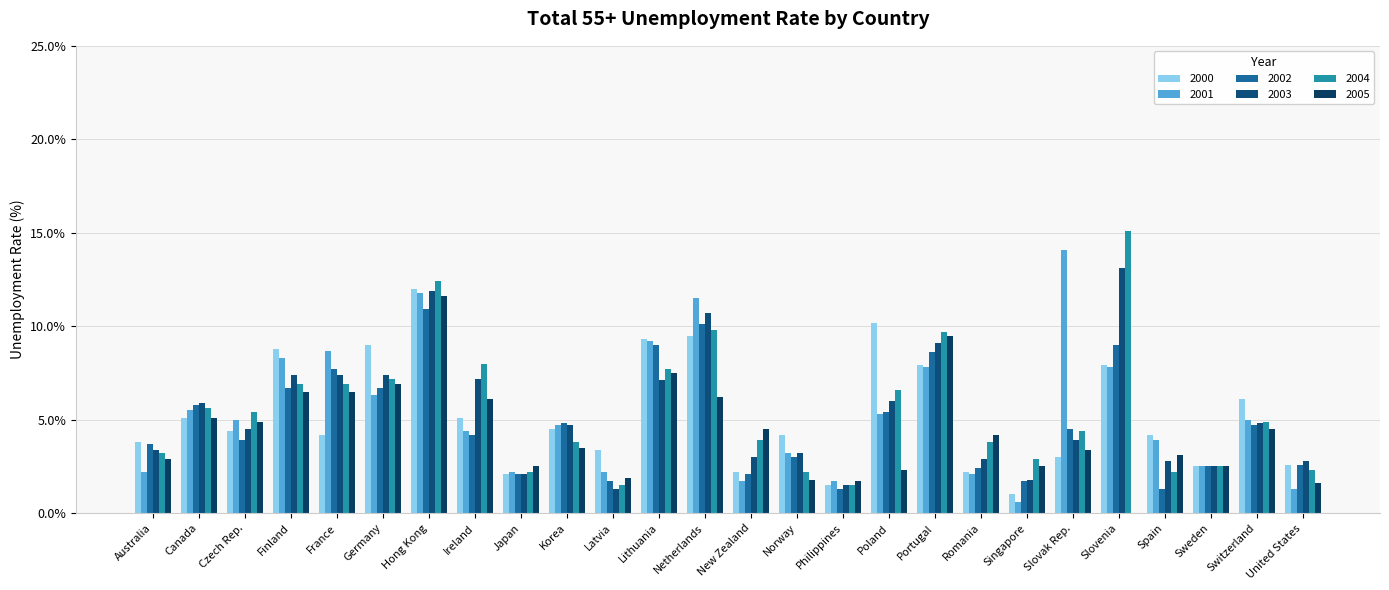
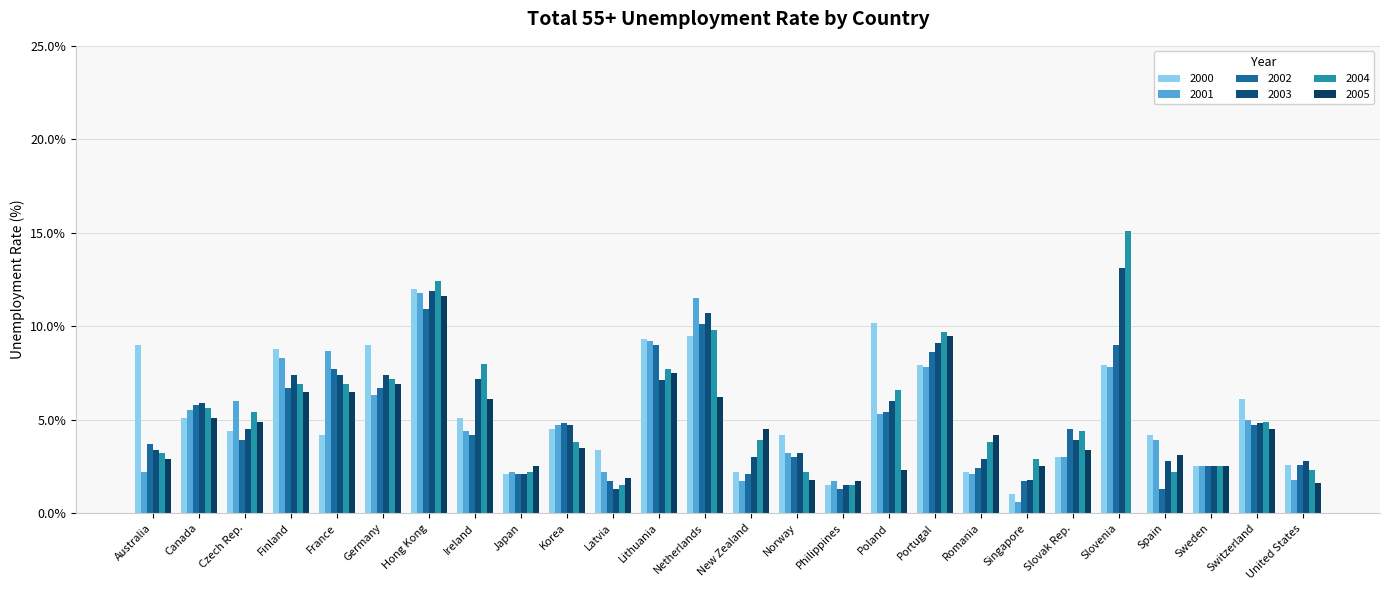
  {
    "2000": {
-     "Australia": "3.8%",
+     "Australia": "9.0%",
      "Canada": "5.1%",
      "Czech Rep.": "4.4%",
      "Finland": "8.8%",
      "France": "4.2%",
      "Germany": "9.0%",
      "Hong Kong": "12.0%",
      "Ireland": "5.1%",
      "Japan": "2.1%",
      "Korea": "4.5%",
      "Latvia": "3.4%",
      "Lithuania": "9.3%",
      "Netherlands": "9.5%",
      "New Zealand": "2.2%",
      "Norway": "4.2%",
      "Philippines": "1.5%",
      "Poland": "10.2%",
      "Portugal": "7.9%",
      "Romania": "2.2%",
      "Singapore": "1.0%",
      "Slovak Rep.": "3.0%",
      "Slovenia": "7.9%",
      "Spain": "4.2%",
      "Sweden": "2.5%",
      "Switzerland": "6.1%",
      "United States": "2.6%"
    },
    "2001": {
      "Australia": "2.2%",
      "Canada": "5.5%",
-     "Czech Rep.": "5%",
+     "Czech Rep.": "6%",
      "Finland": "8.3%",
      "France": "8.7%",
      "Germany": "6.3%",
      "Hong Kong": "11.8%",
      "Ireland": "4.4%",
      "Japan": "2.2%",
      "Korea": "4.7%",
      "Latvia": "2.2%",
      "Lithuania": "9.2%",
      "Netherlands": "11.5%",
      "New Zealand": "1.7%",
      "Norway": "3.2%",
      "Philippines": "1.7%",
      "Poland": "5.3%",
      "Portugal": "7.8%",
      "Romania": "2.1%",
      "Singapore": "0.6%",
-     "Slovak Rep.": "14.1%",
+     "Slovak Rep.": "3.0%",
      "Slovenia": "7.8%",
      "Spain": "3.9%",
      "Sweden": "2.5%",
      "Switzerland": "5.0%",
-     "United States": "1.3%"
+     "United States": "1.8%"
    }
  }
